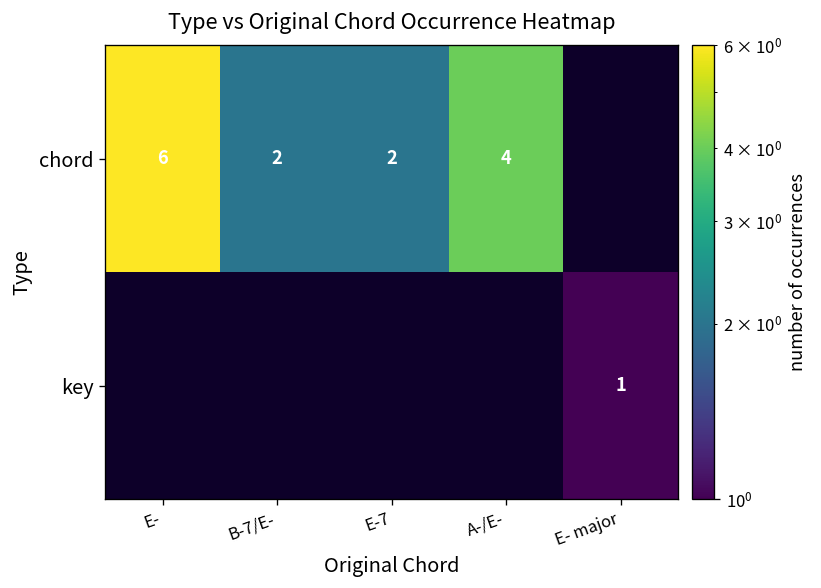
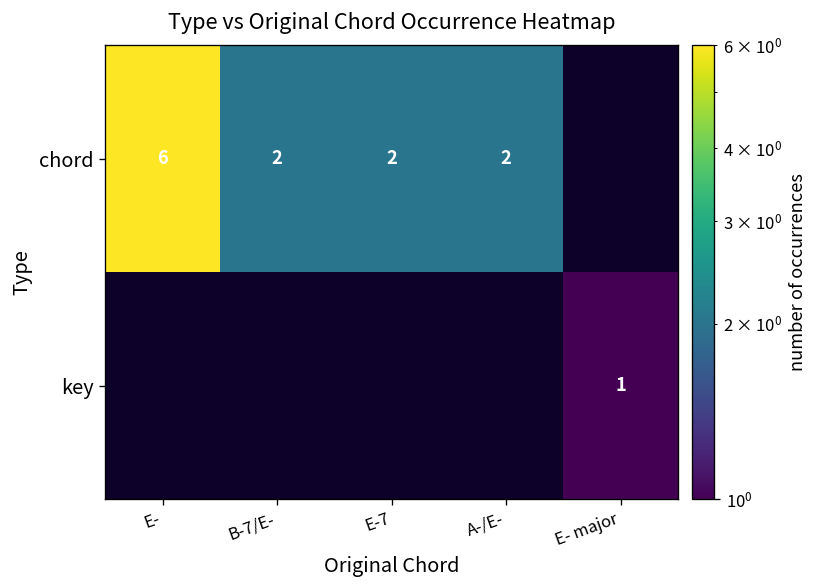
  {
    "chord": {
      "E-": 6,
      "B-7/E-": 2,
      "E-7": 2,
-     "A-/E-": 4
+     "A-/E-": 2
    },
    "key": {
      "E- major": 1
    }
  }
